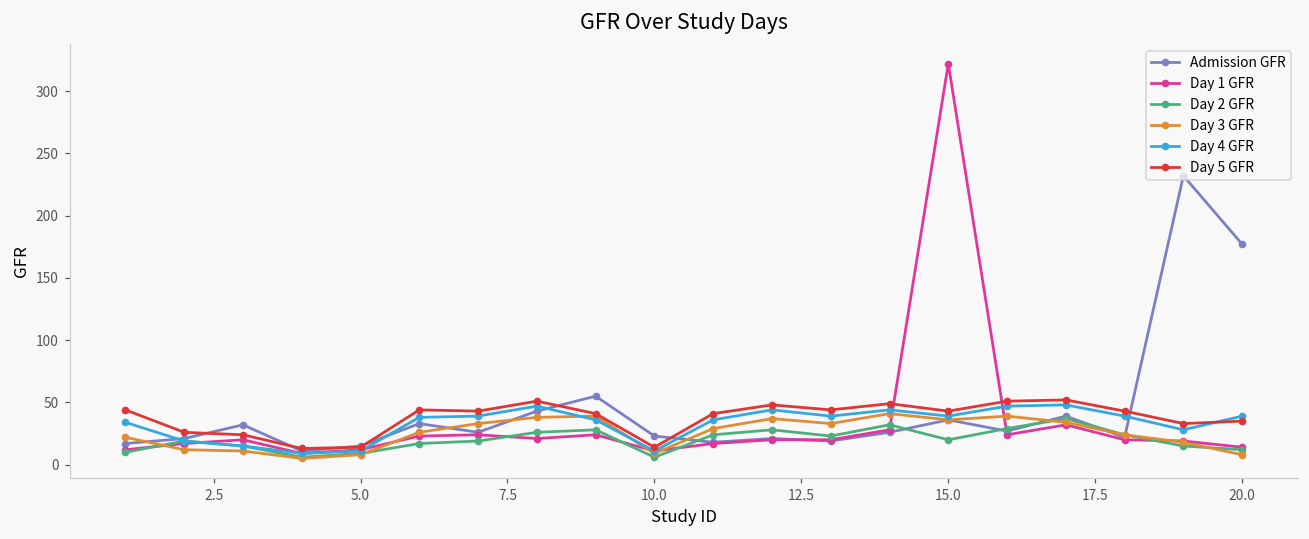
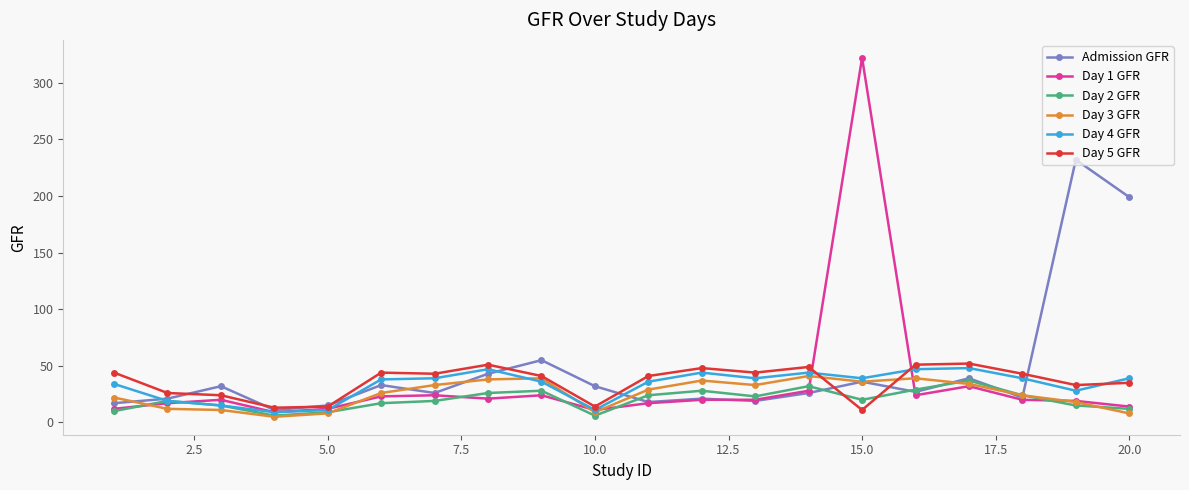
  {
    "Admission GFR": {
-     "10.0": 23,
-     "20.0": 177
+     "10.0": 32,
+     "20.0": 199
    },
    "Day 1 GFR": {
      "15.0": 322
    },
    "Day 2 GFR": {
      "10.0": 6,
      "15.0": 20
    },
    "Day 3 GFR": {
      "20.0": 8
    },
    "Day 4 GFR": {
      "15.0": 39,
      "20.0": 39
    },
    "Day 5 GFR": {
      "10.0": 14,
-     "15.0": 43,
+     "15.0": 11,
      "20.0": 35
    }
  }
